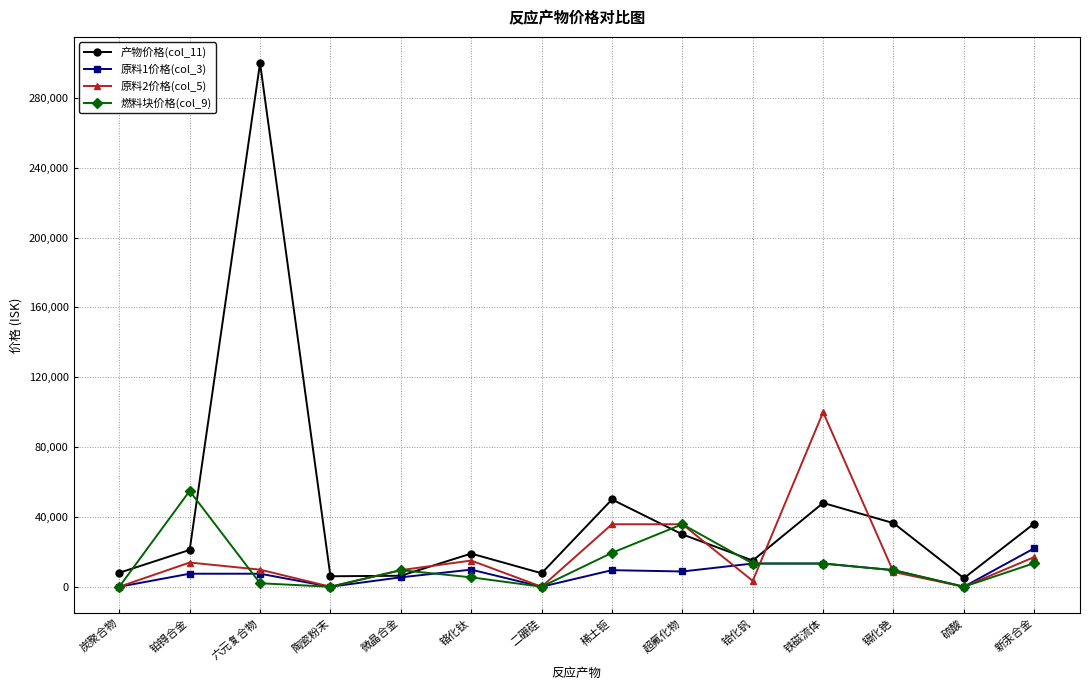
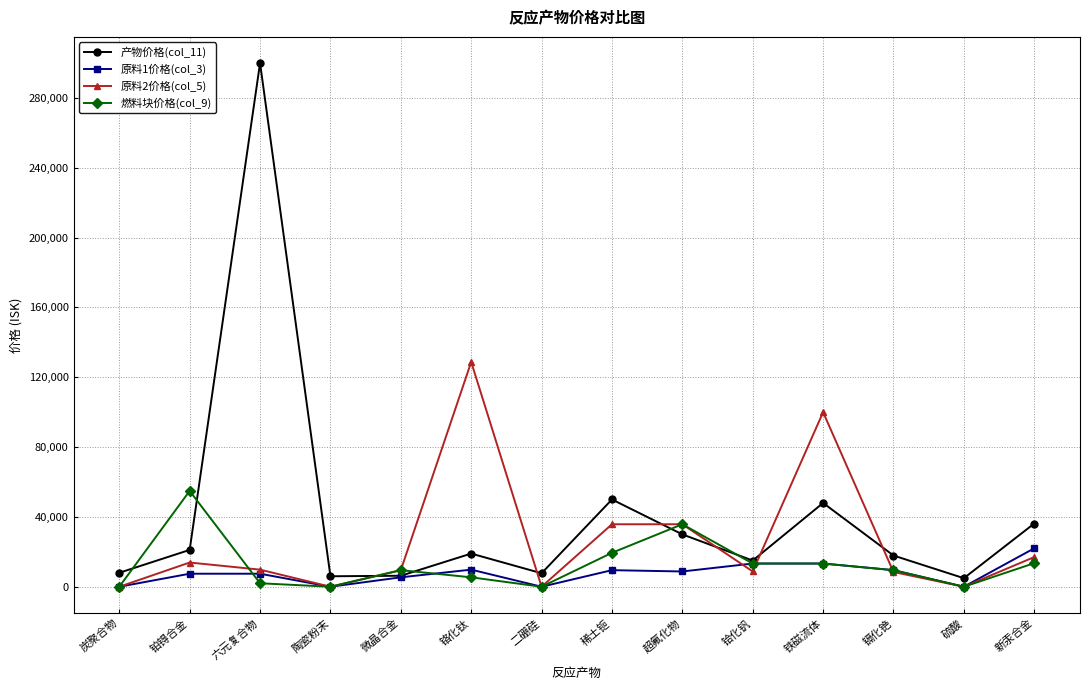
  {
    "产物价格(col_11)": {
      "炭聚合物": "8,000",
      "铂锝合金": "21,000",
      "六元复合物": "300,000",
      "陶瓷粉末": "6,000",
      "铬化钛": "19,000",
      "二硼硅": "8,000",
      "稀土钷": "50,000",
      "超氟化物": "30,000",
      "铪化钒": "15,000",
      "铁磁流体": "48,000",
-     "镉化铯": "36,000",
+     "镉化铯": "18,000",
      "硫酸": "5,000",
      "新汞合金": "36,000"
    },
    "原料1价格(col_3)": {
      "铂锝合金": "7,000",
      "六元复合物": "7,000",
      "铬化钛": "10,000",
      "稀土钷": "10,000",
      "超氟化物": "9,000",
      "新汞合金": "22,000"
    },
    "原料2价格(col_5)": {
      "铂锝合金": "14,000",
      "六元复合物": "10,000",
-     "铬化钛": "15,000",
+     "铬化钛": "129,000",
      "稀土钷": "36,000",
-     "铪化钒": "3,000",
+     "铪化钒": "9,000",
      "铁磁流体": "100,000",
      "新汞合金": "17,000"
    },
    "燃料块价格(col_9)": {
      "铂锝合金": "55,000",
      "六元复合物": "2,000",
      "铬化钛": "5,000",
      "稀土钷": "19,000",
      "新汞合金": "14,000"
    }
  }
